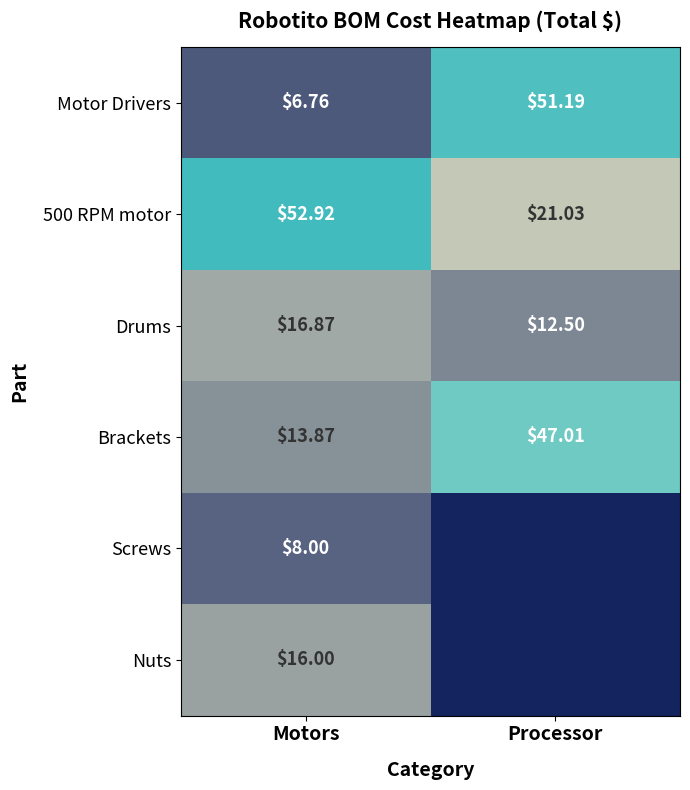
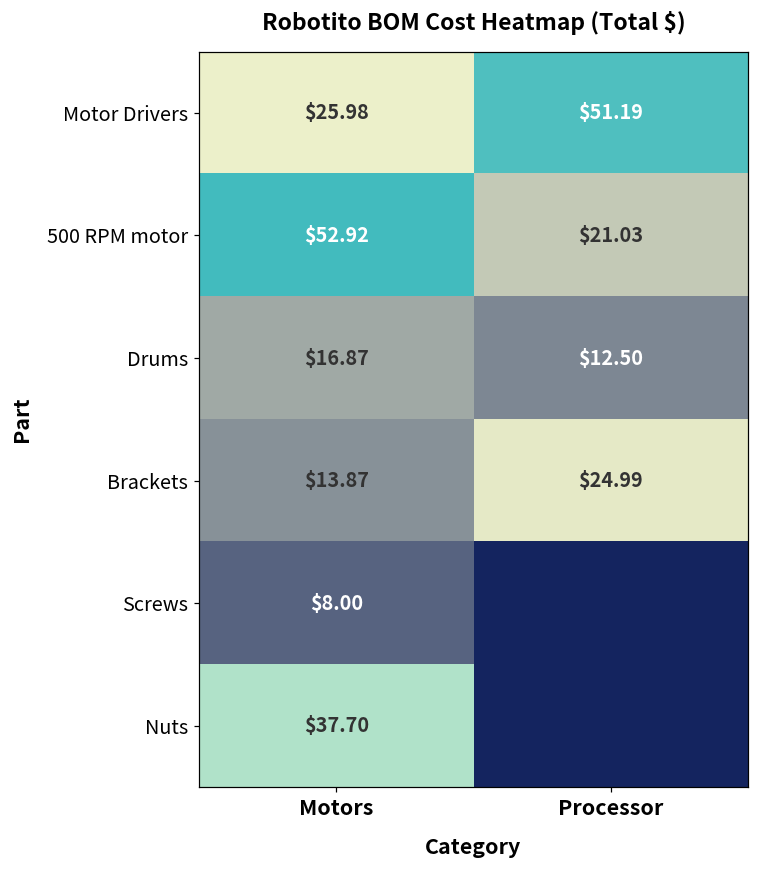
  {
    "Motor Drivers": {
-     "Motors": "$6.76",
+     "Motors": "$25.98",
      "Processor": "$51.19"
    },
    "500 RPM motor": {
      "Motors": "$52.92",
      "Processor": "$21.03"
    },
    "Drums": {
      "Motors": "$16.87",
      "Processor": "$12.50"
    },
    "Brackets": {
      "Motors": "$13.87",
-     "Processor": "$47.01"
+     "Processor": "$24.99"
    },
    "Screws": {
      "Motors": "$8.00"
    },
    "Nuts": {
-     "Motors": "$16.00"
+     "Motors": "$37.70"
    }
  }
